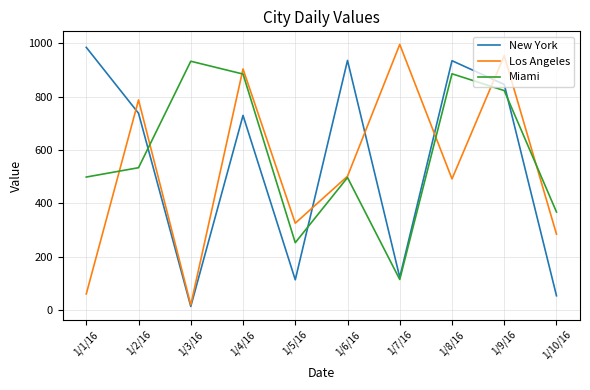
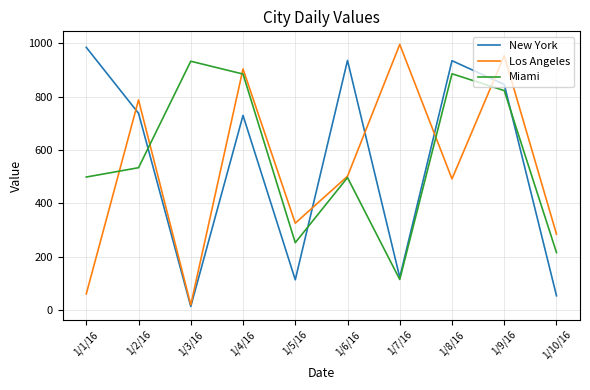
  {
    "New York": {
      "1/1/16": 990,
      "1/2/16": 740,
      "1/4/16": 730,
      "1/5/16": 110,
      "1/6/16": 940,
      "1/8/16": 940,
      "1/10/16": 50
    },
    "Los Angeles": {
      "1/1/16": 60,
      "1/2/16": 790,
      "1/4/16": 900,
      "1/5/16": 330,
      "1/7/16": 1000,
      "1/8/16": 490,
      "1/10/16": 290
    },
    "Miami": {
      "1/1/16": 500,
      "1/2/16": 530,
      "1/3/16": 930,
      "1/4/16": 890,
      "1/5/16": 250,
      "1/8/16": 890,
      "1/9/16": 820,
-     "1/10/16": 370
+     "1/10/16": 220
    }
  }
